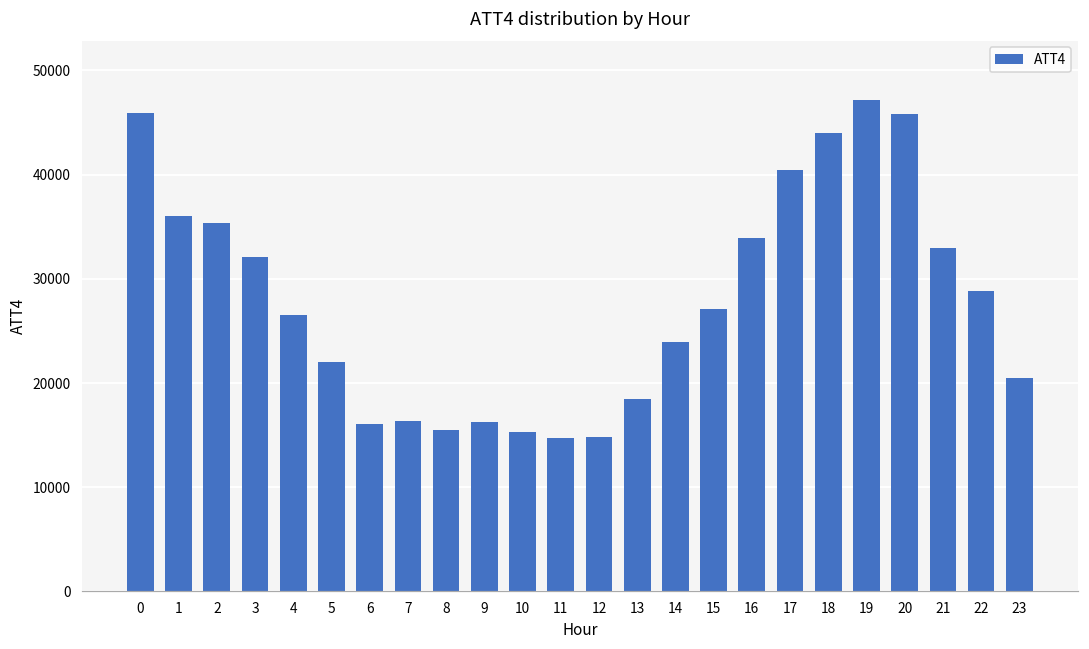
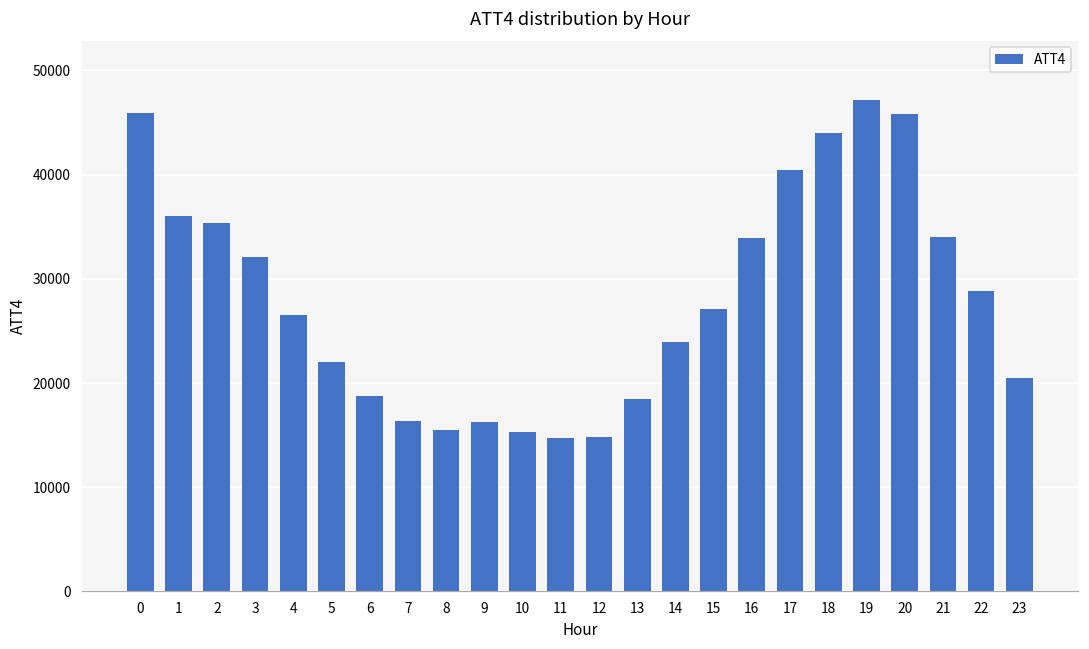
  {
    "0": 46000,
    "1": 36000,
    "2": 35000,
    "3": 32000,
    "4": 27000,
    "5": 22000,
-   "6": 16000,
+   "6": 19000,
    "7": 16000,
    "8": 16000,
    "9": 16000,
    "10": 15000,
    "11": 15000,
    "12": 15000,
    "13": 19000,
    "14": 24000,
    "15": 27000,
    "16": 34000,
    "17": 40000,
    "18": 44000,
    "19": 47000,
    "20": 46000,
-   "21": 33000,
+   "21": 34000,
    "22": 29000,
    "23": 21000
  }
